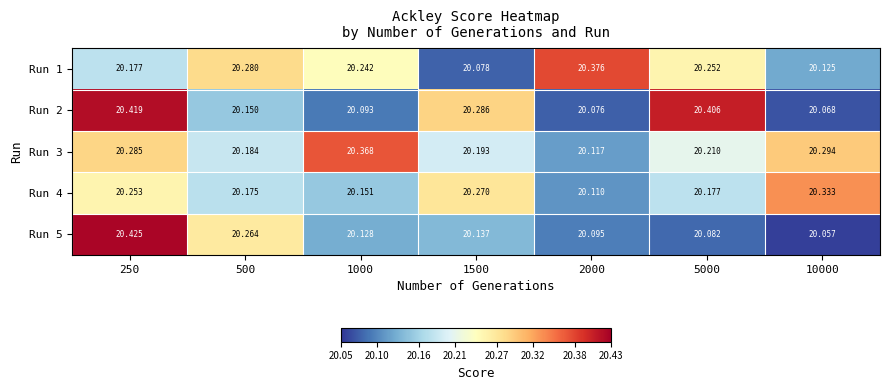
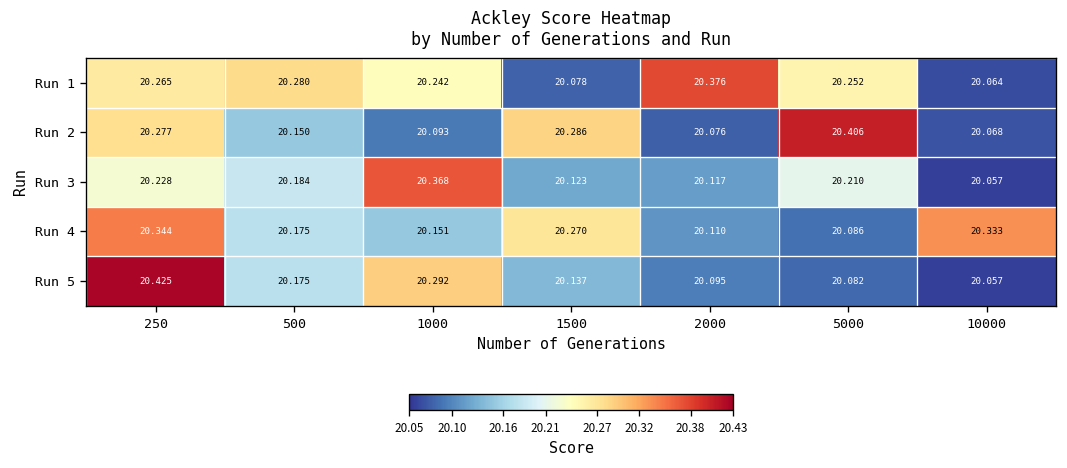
  {
    "Run 1": {
-     "250": 20.177,
+     "250": 20.265,
      "500": 20.280,
      "1000": 20.242,
      "1500": 20.078,
      "2000": 20.376,
      "5000": 20.252,
-     "10000": 20.125
+     "10000": 20.064
    },
    "Run 2": {
-     "250": 20.419,
+     "250": 20.277,
      "500": 20.150,
      "1000": 20.093,
      "1500": 20.286,
      "2000": 20.076,
      "5000": 20.406,
      "10000": 20.068
    },
    "Run 3": {
-     "250": 20.285,
+     "250": 20.228,
      "500": 20.184,
      "1000": 20.368,
-     "1500": 20.193,
+     "1500": 20.123,
      "2000": 20.117,
      "5000": 20.210,
-     "10000": 20.294
+     "10000": 20.057
    },
    "Run 4": {
-     "250": 20.253,
+     "250": 20.344,
      "500": 20.175,
      "1000": 20.151,
      "1500": 20.270,
      "2000": 20.110,
-     "5000": 20.177,
+     "5000": 20.086,
      "10000": 20.333
    },
    "Run 5": {
      "250": 20.425,
-     "500": 20.264,
-     "1000": 20.128,
+     "500": 20.175,
+     "1000": 20.292,
      "1500": 20.137,
      "2000": 20.095,
      "5000": 20.082,
      "10000": 20.057
    }
  }
